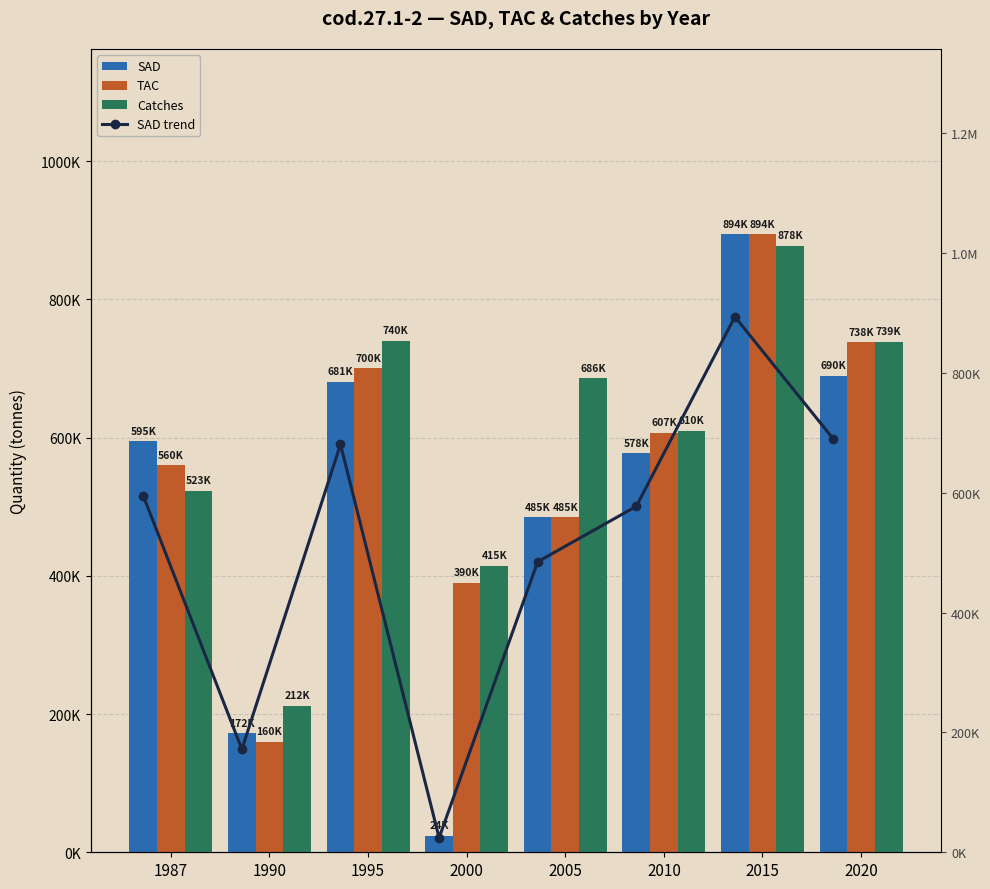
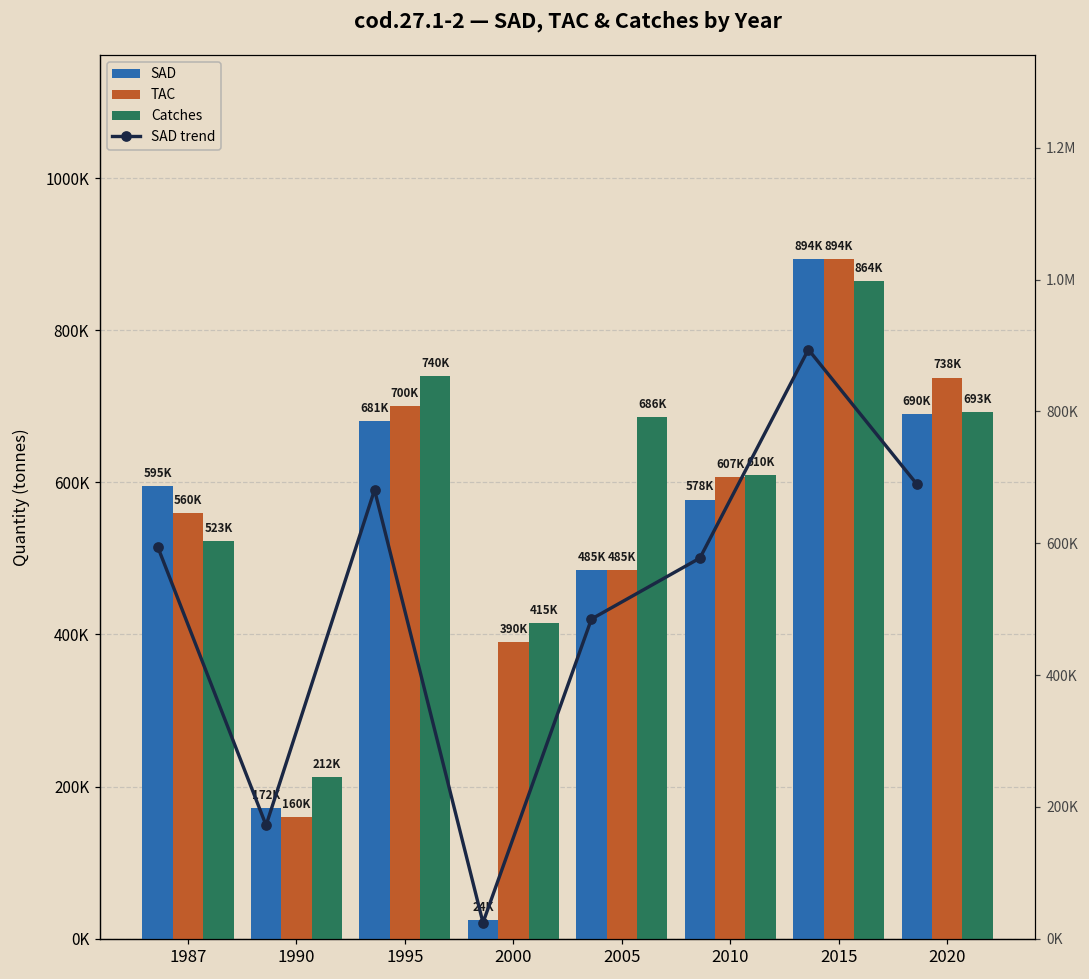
  {
    "SAD": {
      "1987": "595K",
      "1990": "172K",
      "1995": "681K",
      "2000": "24K",
      "2005": "485K",
      "2010": "578K",
      "2015": "894K",
      "2020": "690K"
    },
    "TAC": {
      "1987": "560K",
      "1990": "160K",
      "1995": "700K",
      "2000": "390K",
      "2005": "485K",
      "2010": "607K",
      "2015": "894K",
      "2020": "738K"
    },
    "Catches": {
      "1987": "523K",
      "1990": "212K",
      "1995": "740K",
      "2000": "415K",
      "2005": "686K",
      "2010": "610K",
-     "2015": "878K",
-     "2020": "739K"
+     "2015": "864K",
+     "2020": "693K"
    }
  }
